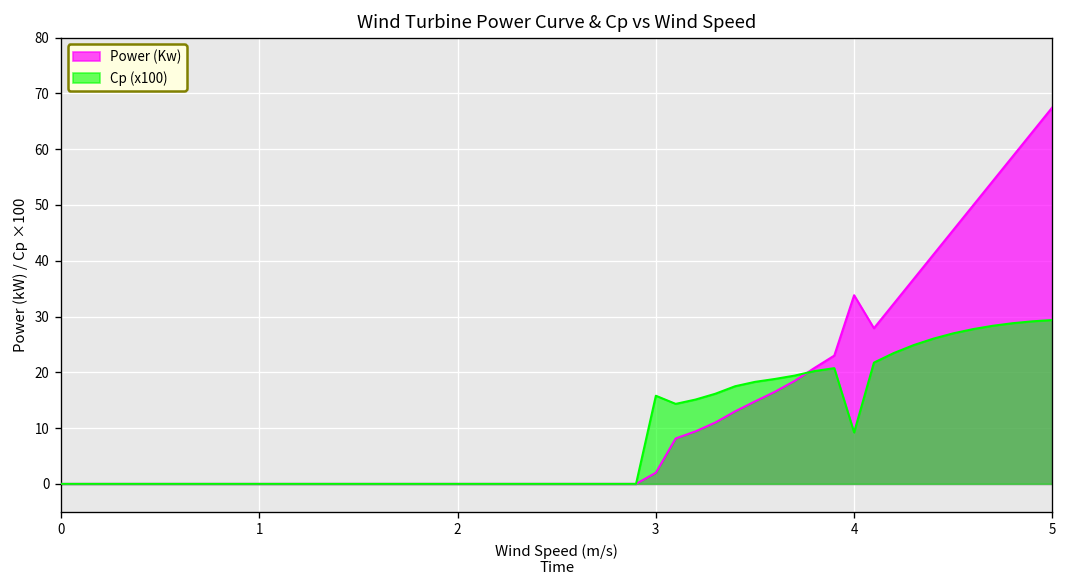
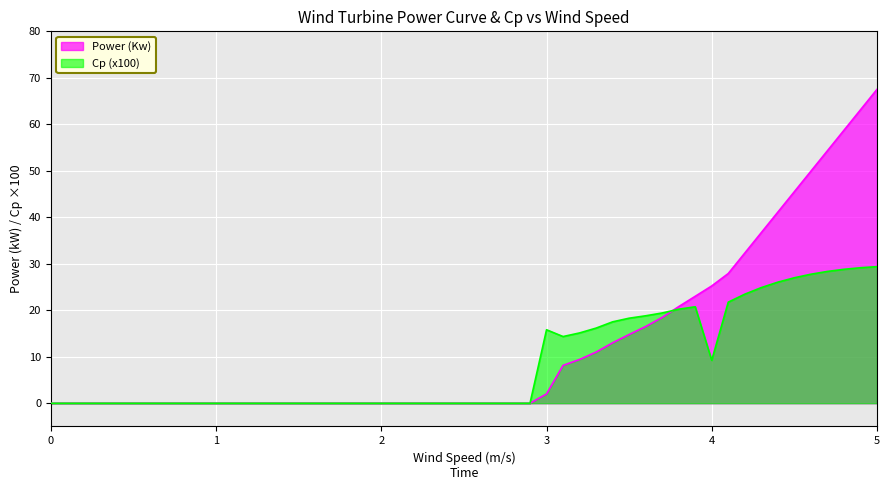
  {
    "Power (Kw)": {
      "3": 2,
-     "4": 34,
+     "4": 25,
      "5": 68
    },
    "Cp (x100)": {
      "3": 16,
      "4": 9,
      "5": 29
    }
  }
